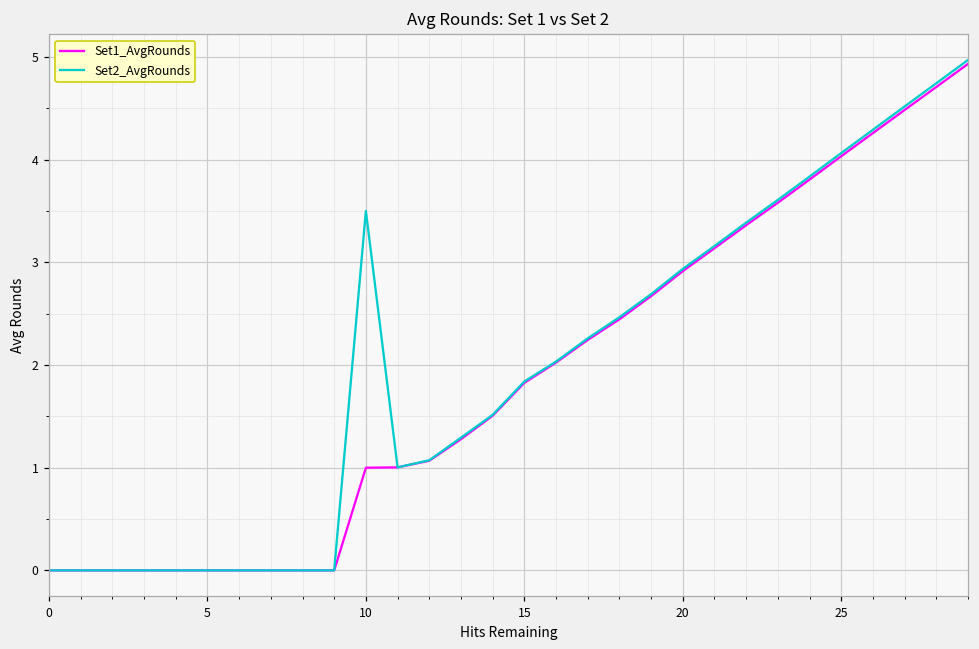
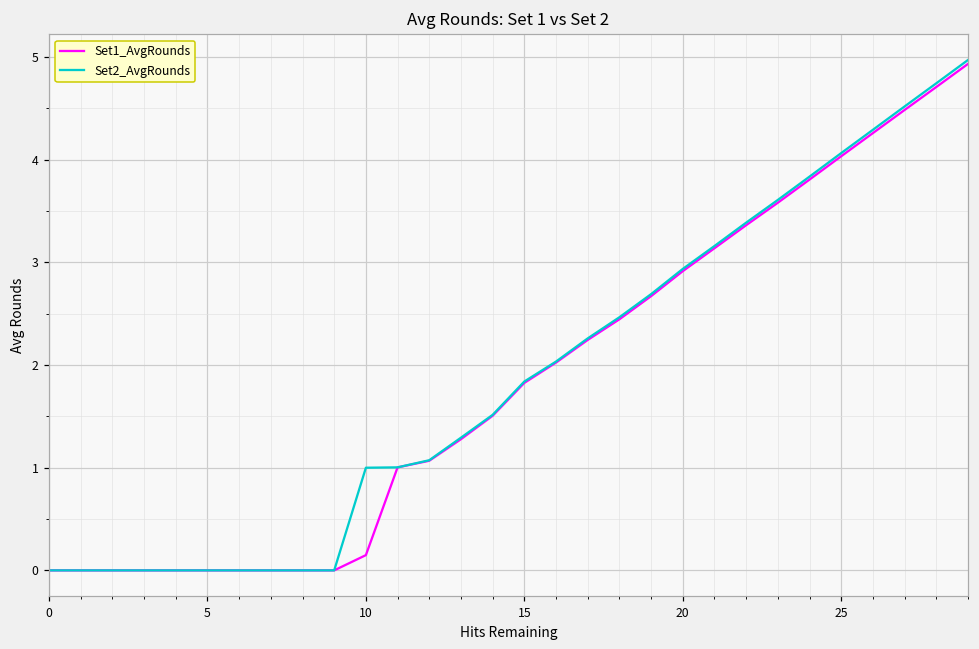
  {
    "Set1_AvgRounds": {
-     "10": 1.0,
+     "10": 0.1,
      "25": 4.0
    },
    "Set2_AvgRounds": {
-     "10": 3.5,
+     "10": 1.0,
      "25": 4.1
    }
  }
